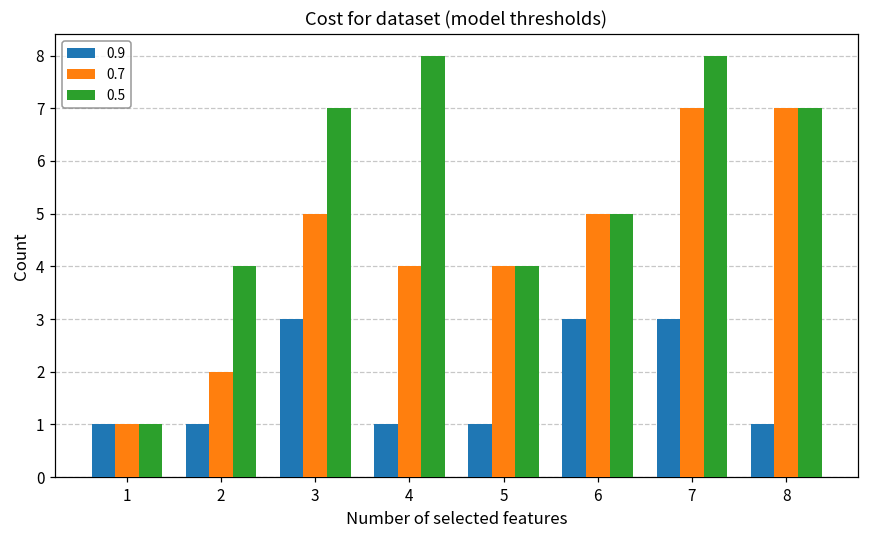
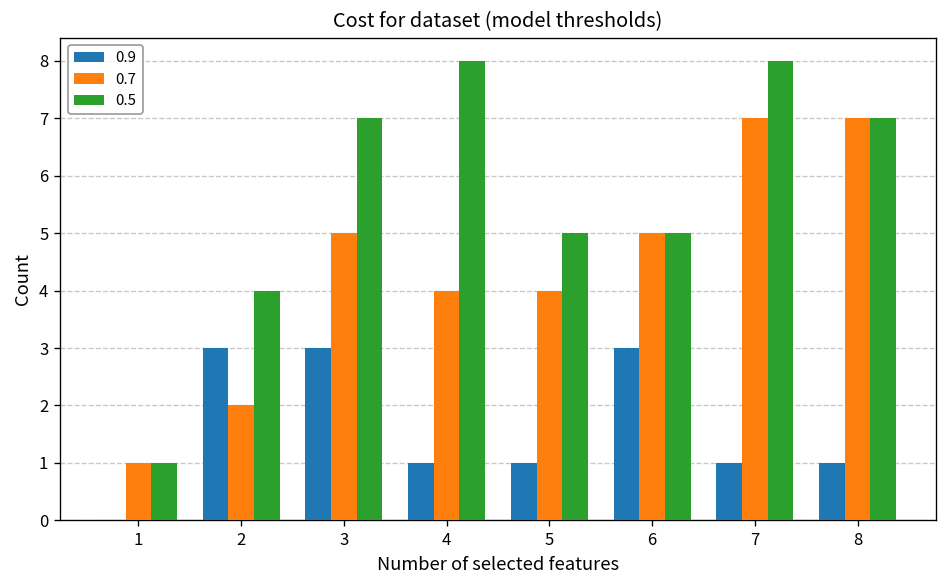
  {
    "0.9": {
-     "1": 1,
-     "2": 1,
+     "1": 0,
+     "2": 3,
      "3": 3,
      "4": 1,
      "5": 1,
      "6": 3,
-     "7": 3,
+     "7": 1,
      "8": 1
    },
    "0.7": {
      "1": 1,
      "2": 2,
      "3": 5,
      "4": 4,
      "5": 4,
      "6": 5,
      "7": 7,
      "8": 7
    },
    "0.5": {
      "1": 1,
      "2": 4,
      "3": 7,
      "4": 8,
-     "5": 4,
+     "5": 5,
      "6": 5,
      "7": 8,
      "8": 7
    }
  }
